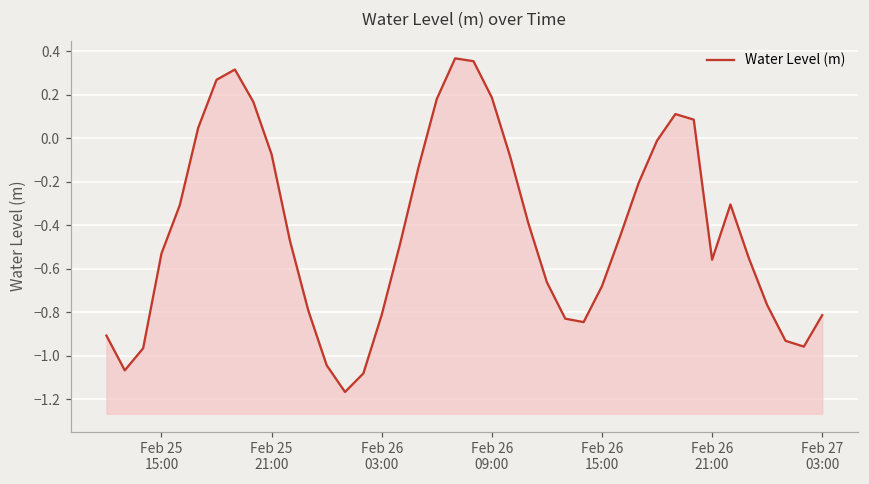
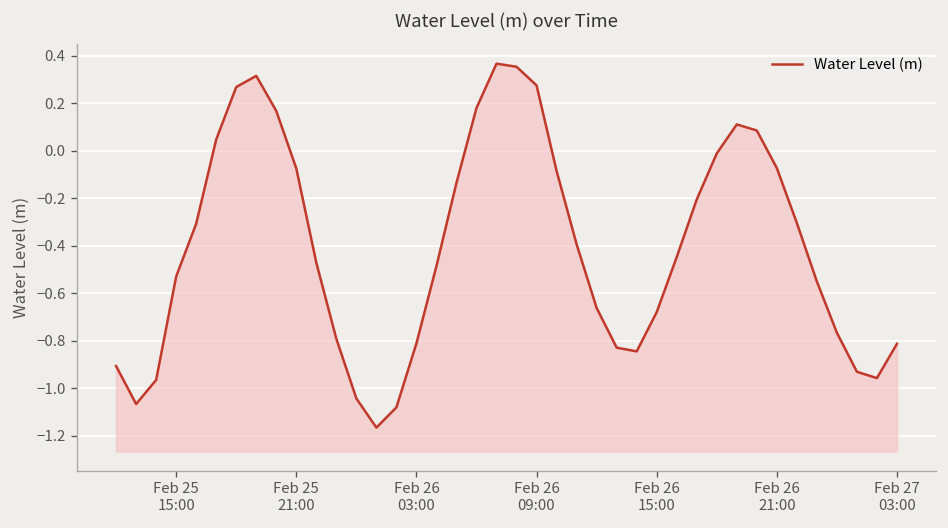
  {
    "Feb 25 15:00": -0.53,
    "Feb 25 21:00": -0.07,
    "Feb 26 03:00": -0.81,
-   "Feb 26 09:00": 0.19,
+   "Feb 26 09:00": 0.28,
    "Feb 26 15:00": -0.68,
-   "Feb 26 21:00": -0.56,
+   "Feb 26 21:00": -0.07,
    "Feb 27 03:00": -0.81
  }
